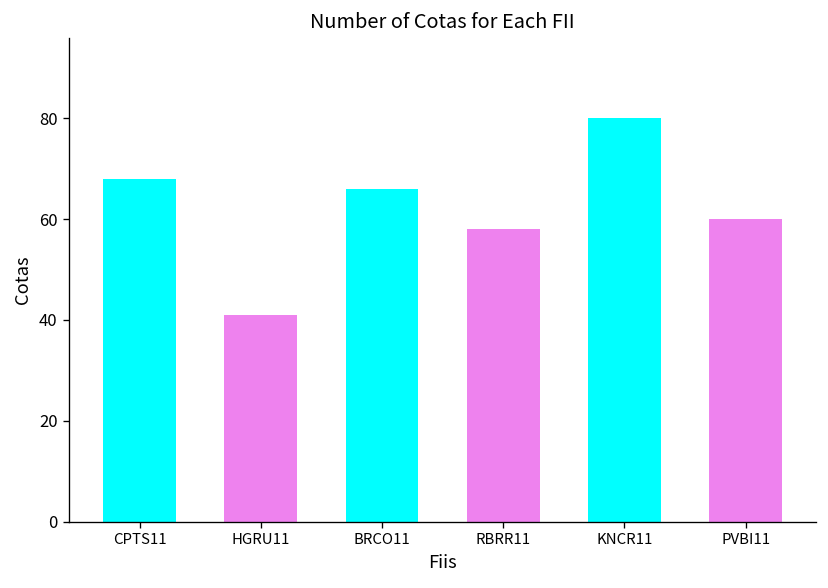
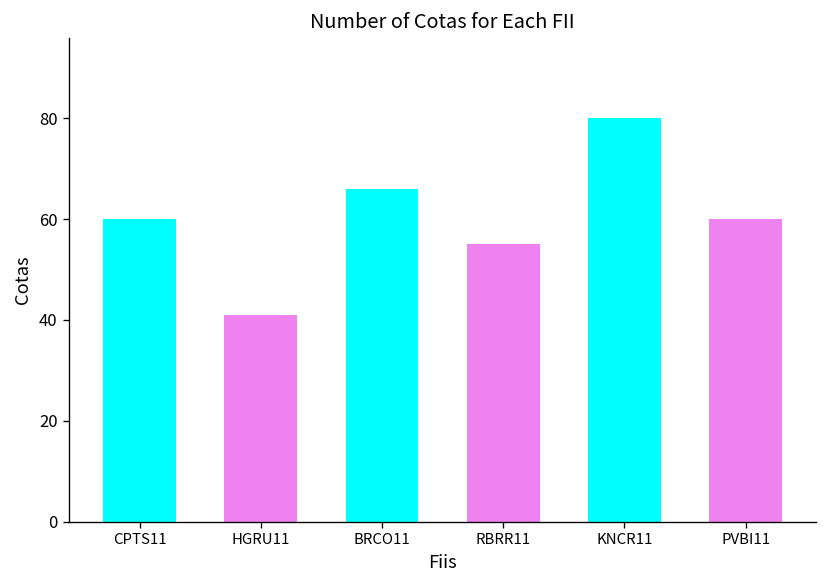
  {
-   "CPTS11": 68,
+   "CPTS11": 60,
    "HGRU11": 41,
    "BRCO11": 66,
-   "RBRR11": 58,
+   "RBRR11": 55,
    "KNCR11": 80,
    "PVBI11": 60
  }
